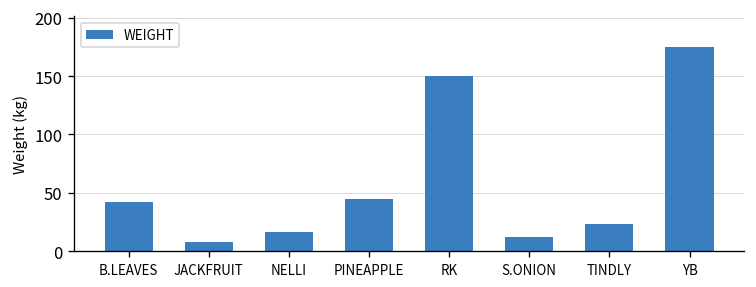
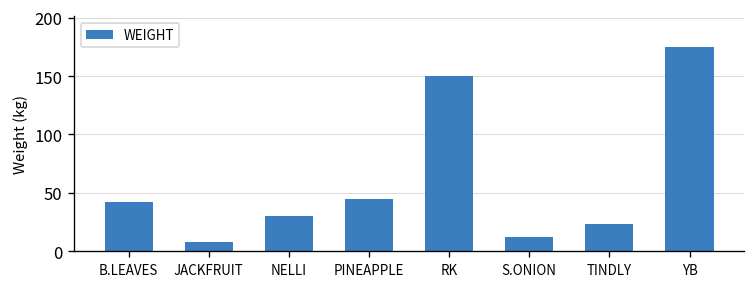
  {
    "B.LEAVES": 40,
    "JACKFRUIT": 10,
-   "NELLI": 20,
+   "NELLI": 30,
    "PINEAPPLE": 50,
    "RK": 150,
    "S.ONION": 10,
    "TINDLY": 20,
    "YB": 180
  }
